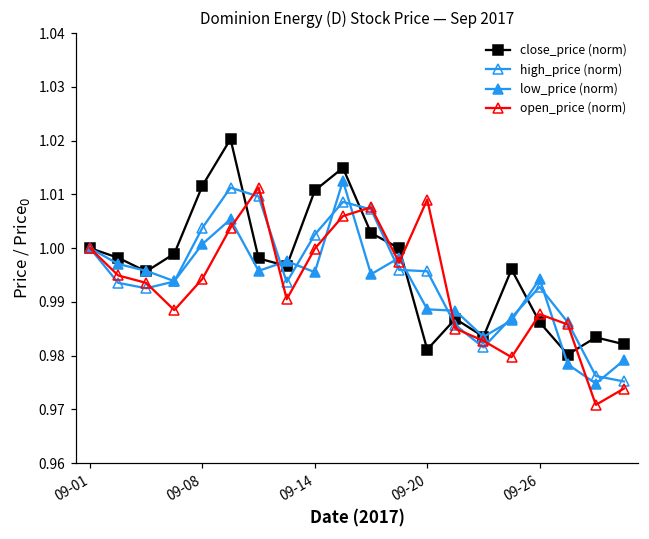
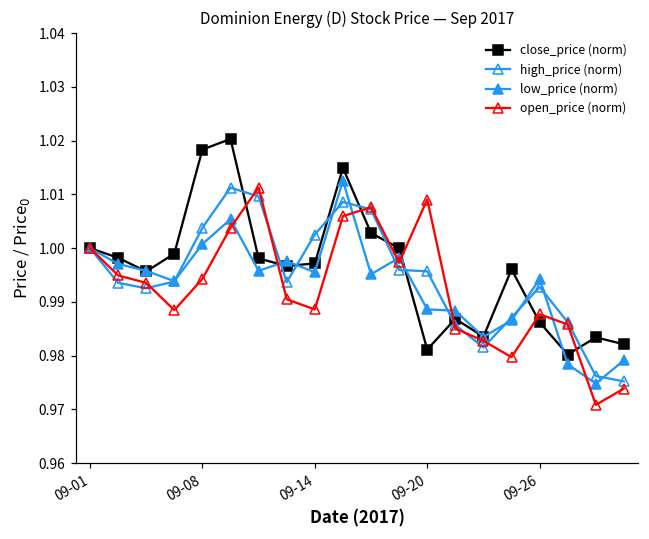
  {
    "close_price (norm)": {
-     "09-08": 1.012,
-     "09-14": 1.011,
+     "09-08": 1.018,
+     "09-14": 0.997,
      "09-20": 0.981,
      "09-26": 0.986
    },
    "open_price (norm)": {
      "09-08": 0.994,
-     "09-14": 1.000,
+     "09-14": 0.989,
      "09-20": 1.009,
      "09-26": 0.988
    }
  }
